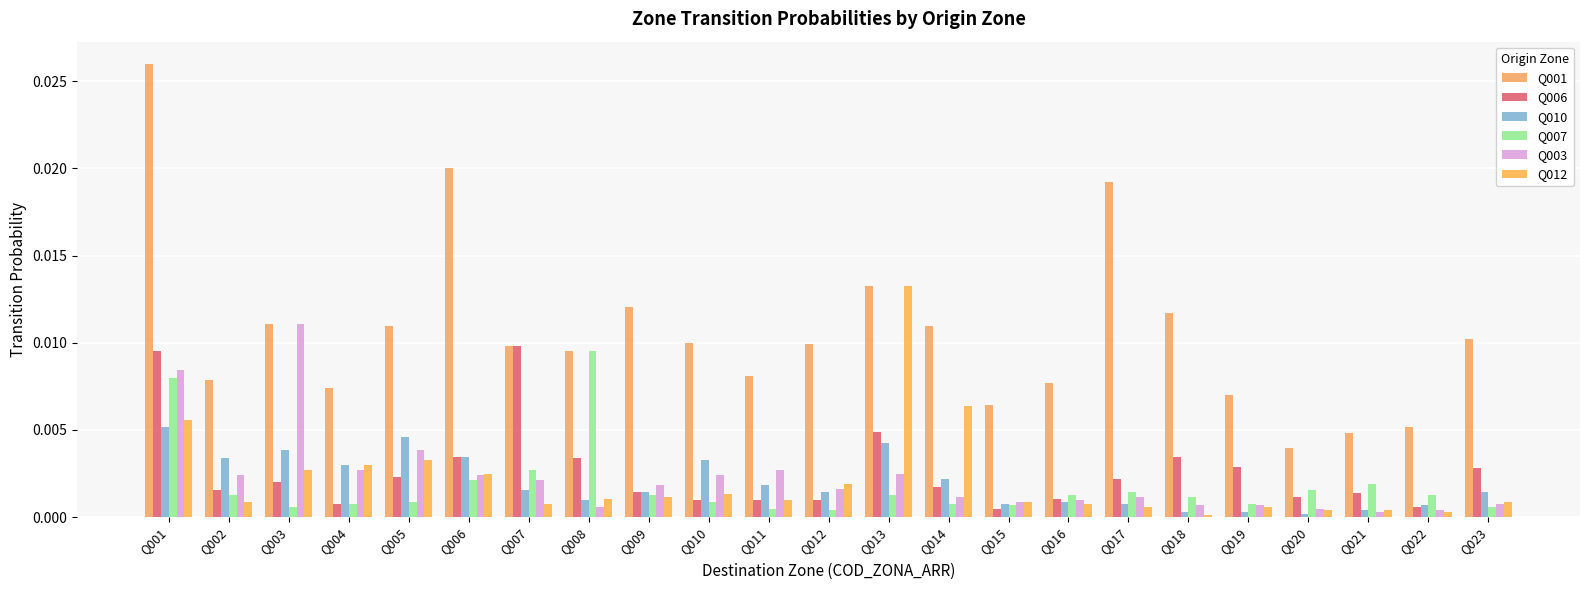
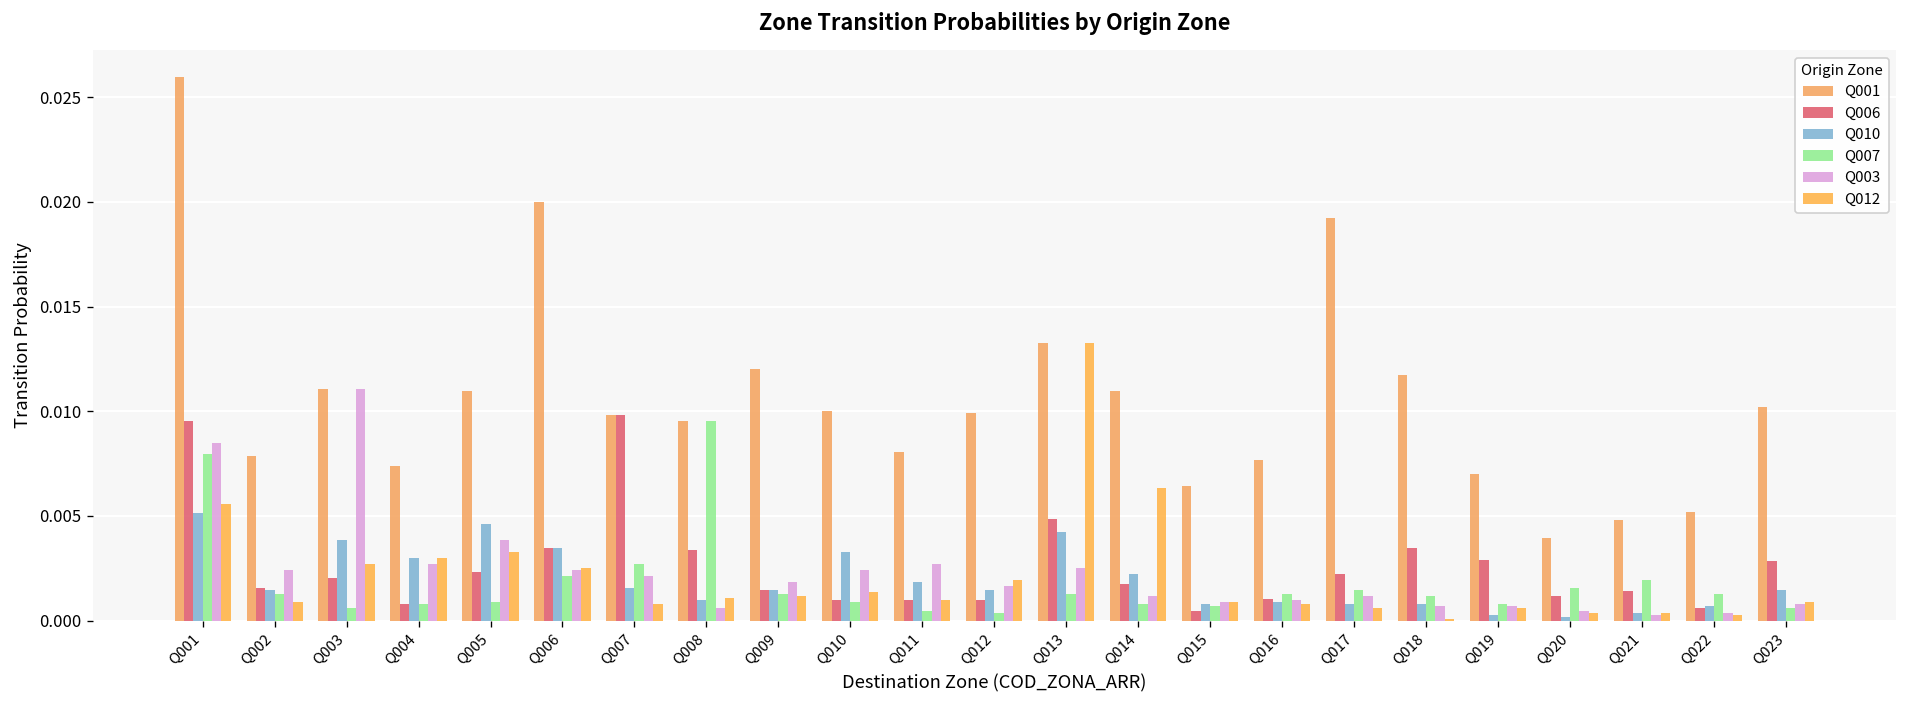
  {
    "Q006": {
      "Q001": 0.0095,
      "Q002": 0.0015,
      "Q003": 0.0020,
      "Q004": 0.0008,
      "Q005": 0.0023,
      "Q006": 0.0035,
      "Q007": 0.0098,
      "Q008": 0.0034,
      "Q009": 0.0014,
      "Q010": 0.0010,
      "Q011": 0.0010,
      "Q012": 0.0010,
      "Q013": 0.0049,
      "Q014": 0.0017,
      "Q015": 0.0005,
      "Q016": 0.0010,
      "Q017": 0.0022,
      "Q018": 0.0035,
      "Q019": 0.0029,
      "Q020": 0.0012,
      "Q021": 0.0014,
      "Q022": 0.0006,
      "Q023": 0.0028
    },
    "Q010": {
      "Q001": 0.0052,
-     "Q002": 0.0034,
+     "Q002": 0.0014,
      "Q003": 0.0038,
      "Q004": 0.0030,
      "Q005": 0.0046,
      "Q006": 0.0035,
      "Q007": 0.0015,
      "Q008": 0.0010,
      "Q009": 0.0014,
      "Q010": 0.0033,
      "Q011": 0.0018,
      "Q012": 0.0014,
      "Q013": 0.0042,
      "Q014": 0.0022,
      "Q015": 0.0008,
      "Q016": 0.0009,
      "Q017": 0.0008,
-     "Q018": 0.0003,
+     "Q018": 0.0008,
      "Q019": 0.0003,
      "Q020": 0.0002,
      "Q021": 0.0004,
      "Q022": 0.0007,
      "Q023": 0.0014
    },
    "Q007": {
      "Q001": 0.0080,
      "Q002": 0.0013,
      "Q003": 0.0006,
      "Q004": 0.0008,
      "Q005": 0.0009,
      "Q006": 0.0021,
      "Q007": 0.0027,
      "Q008": 0.0095,
      "Q009": 0.0013,
      "Q010": 0.0009,
      "Q011": 0.0005,
      "Q012": 0.0004,
      "Q013": 0.0013,
      "Q014": 0.0008,
      "Q015": 0.0007,
      "Q016": 0.0013,
      "Q017": 0.0014,
      "Q018": 0.0012,
      "Q019": 0.0008,
      "Q020": 0.0015,
      "Q021": 0.0019,
      "Q022": 0.0013,
      "Q023": 0.0006
    },
    "Q003": {
      "Q001": 0.0085,
      "Q002": 0.0024,
      "Q003": 0.0111,
      "Q004": 0.0027,
      "Q005": 0.0038,
      "Q006": 0.0024,
      "Q007": 0.0021,
      "Q008": 0.0006,
      "Q009": 0.0018,
      "Q010": 0.0024,
      "Q011": 0.0027,
      "Q012": 0.0016,
      "Q013": 0.0025,
      "Q014": 0.0012,
      "Q015": 0.0009,
      "Q016": 0.0010,
      "Q017": 0.0012,
      "Q018": 0.0007,
      "Q019": 0.0007,
      "Q020": 0.0005,
      "Q021": 0.0003,
      "Q022": 0.0004,
      "Q023": 0.0008
    }
  }
